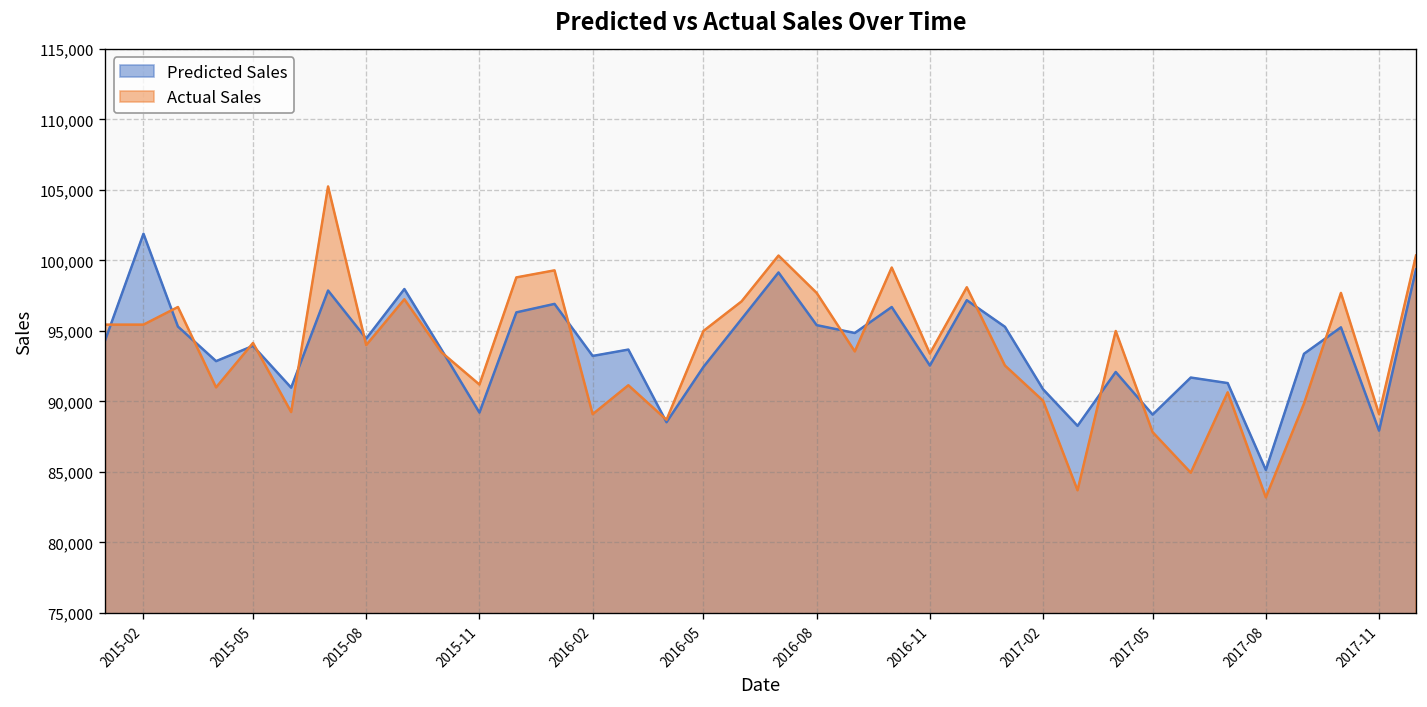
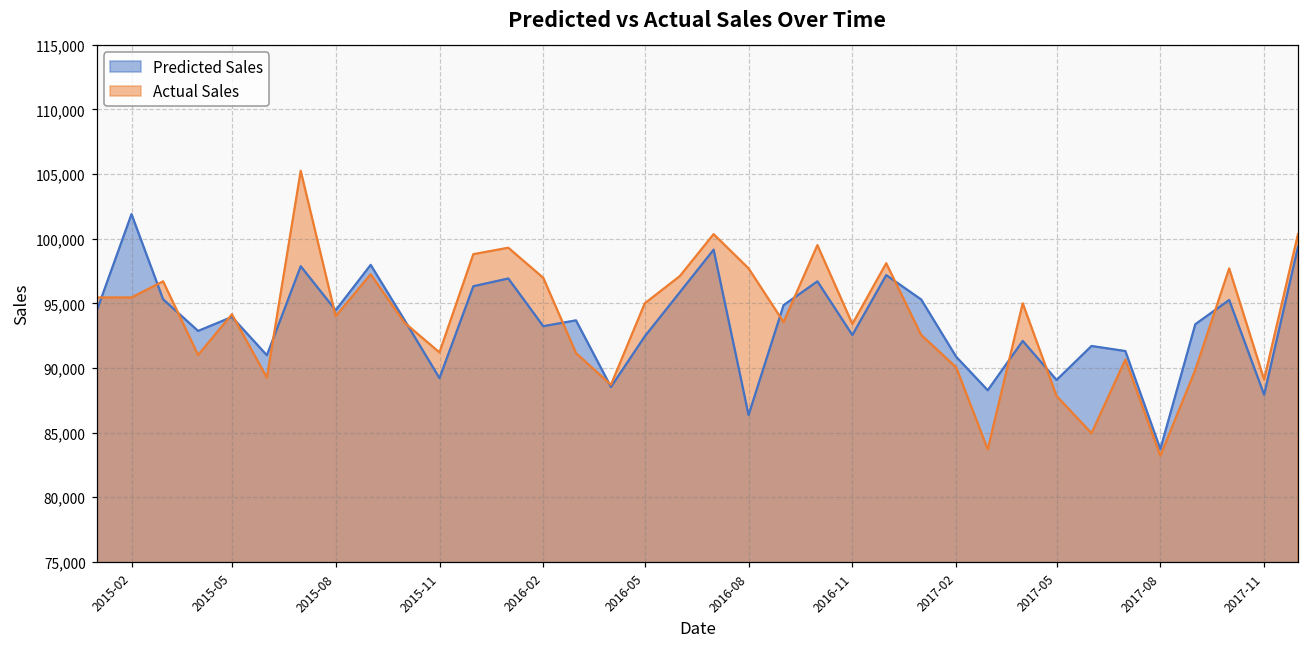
  {
    "Predicted Sales": {
      "2015-02": "101,900",
      "2015-08": "94,500",
      "2015-11": "89,200",
      "2016-02": "93,200",
      "2016-05": "92,400",
-     "2016-08": "95,400",
+     "2016-08": "86,400",
      "2016-11": "92,500",
      "2017-02": "90,900",
      "2017-05": "89,100",
-     "2017-08": "85,100",
+     "2017-08": "83,700",
      "2017-11": "87,900"
    },
    "Actual Sales": {
      "2015-02": "95,500",
      "2015-08": "94,000",
      "2015-11": "91,200",
-     "2016-02": "89,100",
+     "2016-02": "97,000",
      "2016-05": "95,000",
      "2016-08": "97,700",
      "2016-11": "93,400",
      "2017-02": "90,100",
      "2017-05": "87,800",
      "2017-08": "83,200",
      "2017-11": "89,100"
    }
  }
